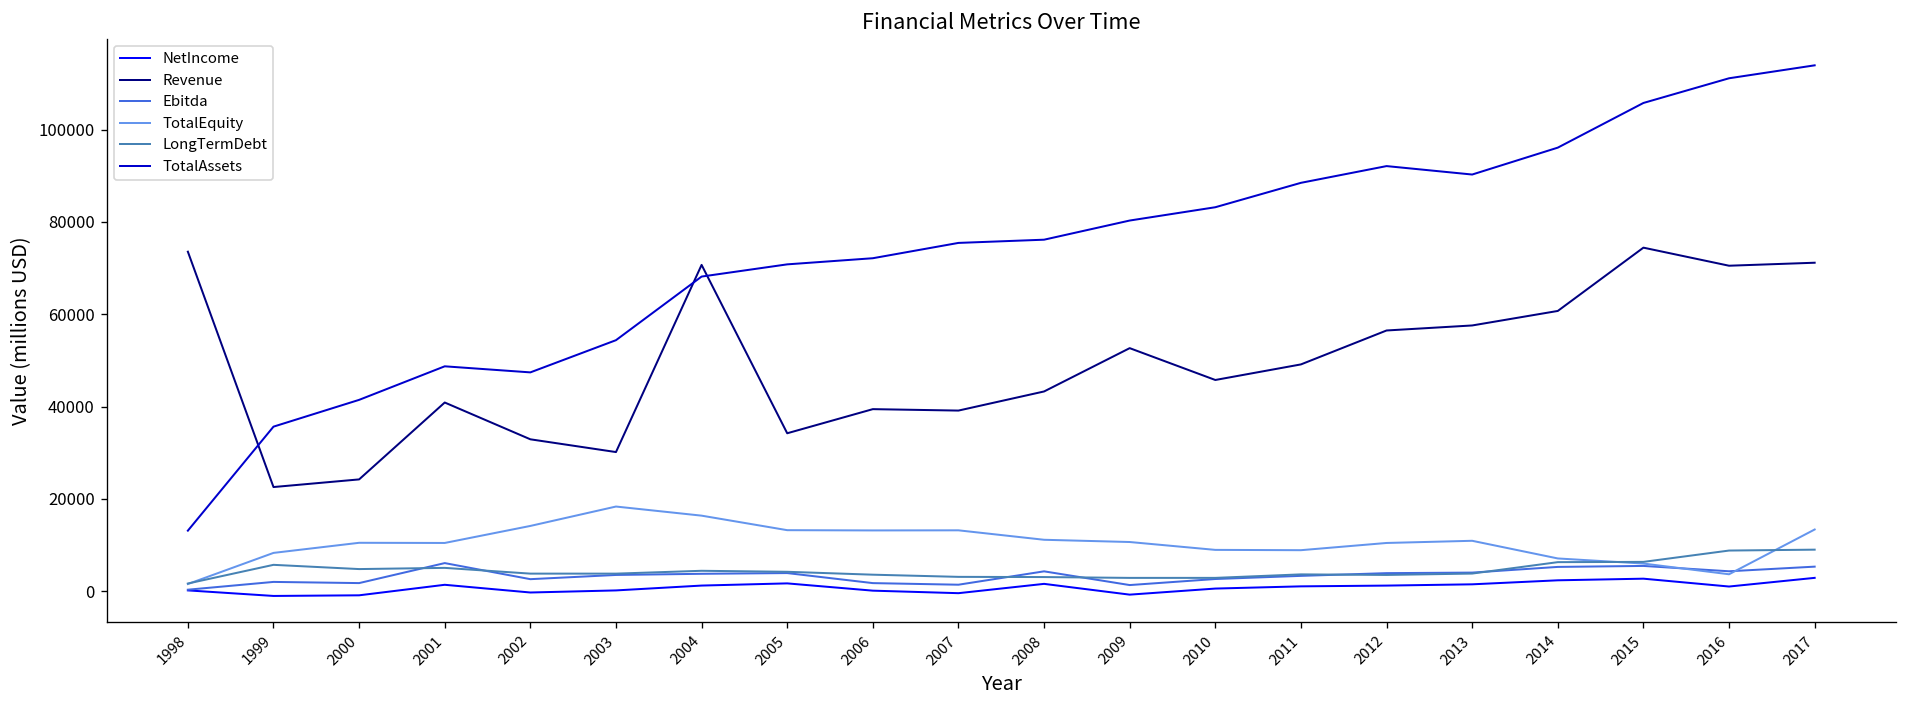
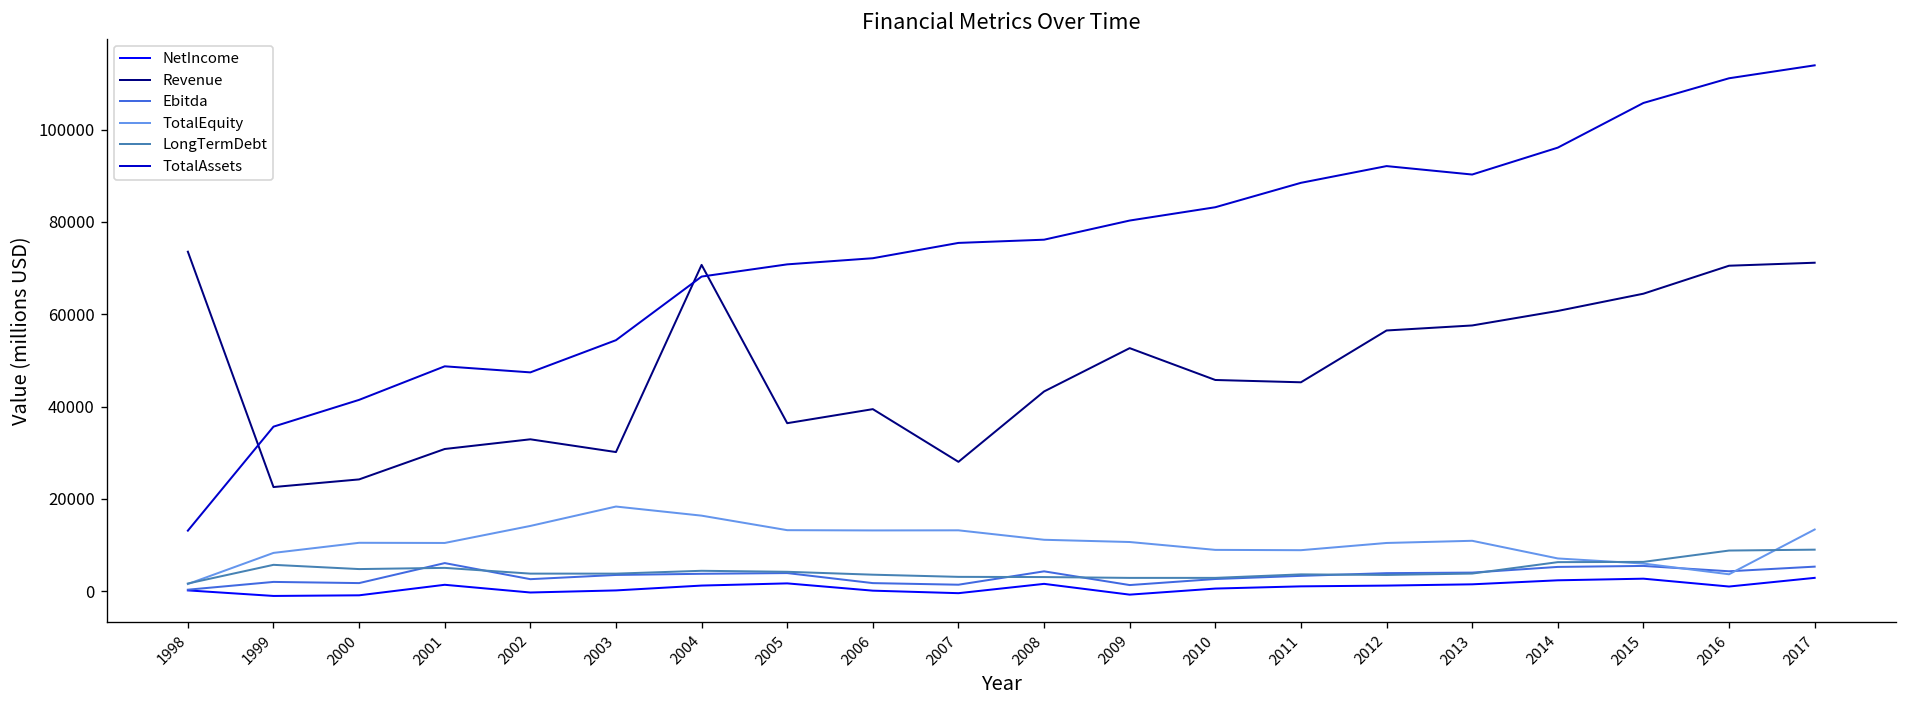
  {
    "Revenue": {
      "1998": 74000,
      "1999": 23000,
      "2000": 24000,
-     "2001": 41000,
+     "2001": 31000,
      "2002": 33000,
      "2003": 30000,
      "2004": 71000,
-     "2005": 34000,
+     "2005": 36000,
      "2006": 39000,
-     "2007": 39000,
+     "2007": 28000,
      "2008": 43000,
      "2009": 53000,
      "2010": 46000,
-     "2011": 49000,
+     "2011": 45000,
      "2012": 56000,
      "2013": 58000,
      "2014": 61000,
-     "2015": 74000,
+     "2015": 64000,
      "2016": 71000,
      "2017": 71000
    }
  }
